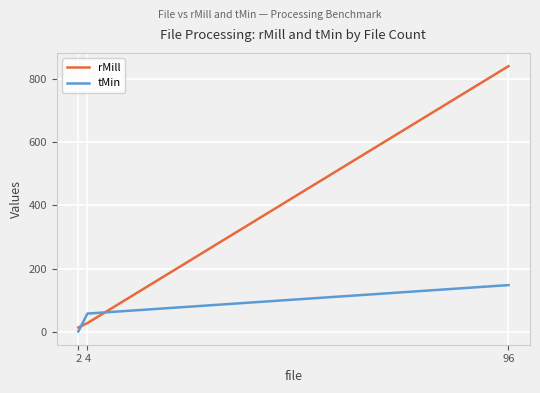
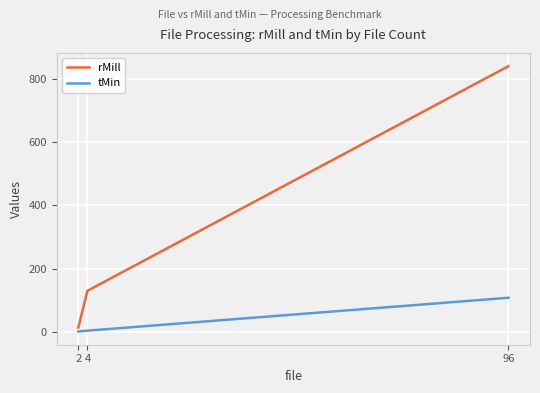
  {
    "rMill": {
      "2": 10,
-     "4": 30,
+     "4": 130,
      "96": 840
    },
    "tMin": {
      "2": 0,
-     "4": 60,
-     "96": 150
+     "4": 0,
+     "96": 110
    }
  }
